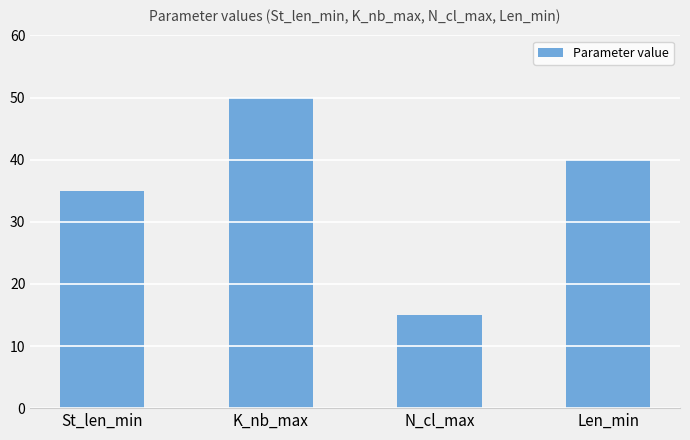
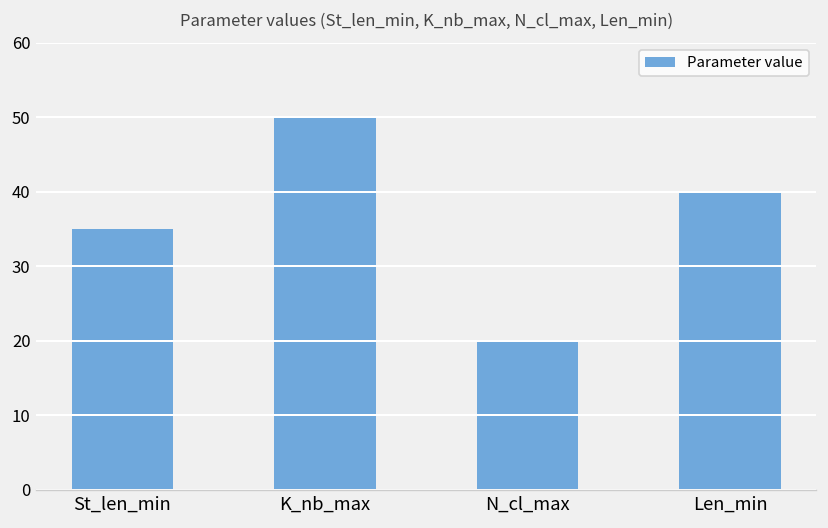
  {
    "St_len_min": 35,
    "K_nb_max": 50,
-   "N_cl_max": 15,
+   "N_cl_max": 20,
    "Len_min": 40
  }
